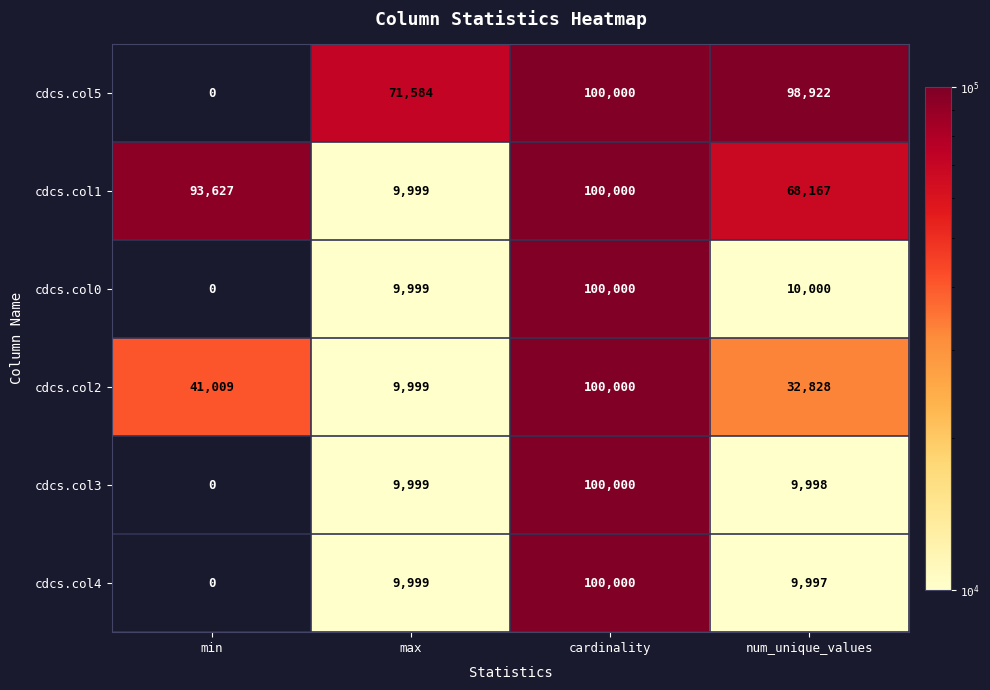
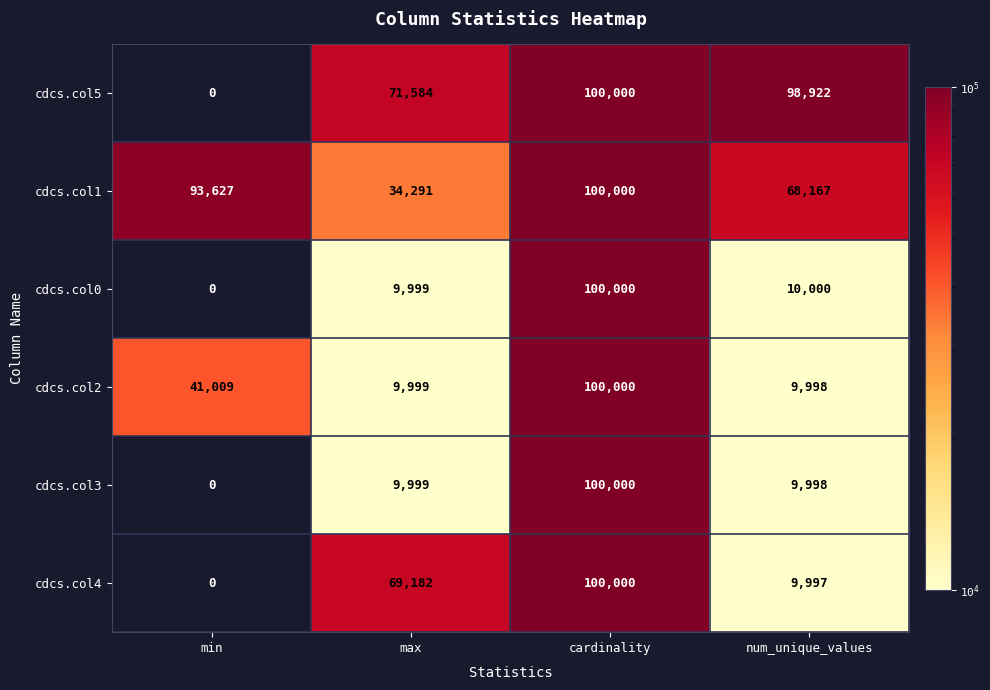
  {
    "cdcs.col5": {
      "min": "0",
      "max": "71,584",
      "cardinality": "100,000",
      "num_unique_values": "98,922"
    },
    "cdcs.col1": {
      "min": "93,627",
-     "max": "9,999",
+     "max": "34,291",
      "cardinality": "100,000",
      "num_unique_values": "68,167"
    },
    "cdcs.col0": {
      "min": "0",
      "max": "9,999",
      "cardinality": "100,000",
      "num_unique_values": "10,000"
    },
    "cdcs.col2": {
      "min": "41,009",
      "max": "9,999",
      "cardinality": "100,000",
-     "num_unique_values": "32,828"
+     "num_unique_values": "9,998"
    },
    "cdcs.col3": {
      "min": "0",
      "max": "9,999",
      "cardinality": "100,000",
      "num_unique_values": "9,998"
    },
    "cdcs.col4": {
      "min": "0",
-     "max": "9,999",
+     "max": "69,182",
      "cardinality": "100,000",
      "num_unique_values": "9,997"
    }
  }
